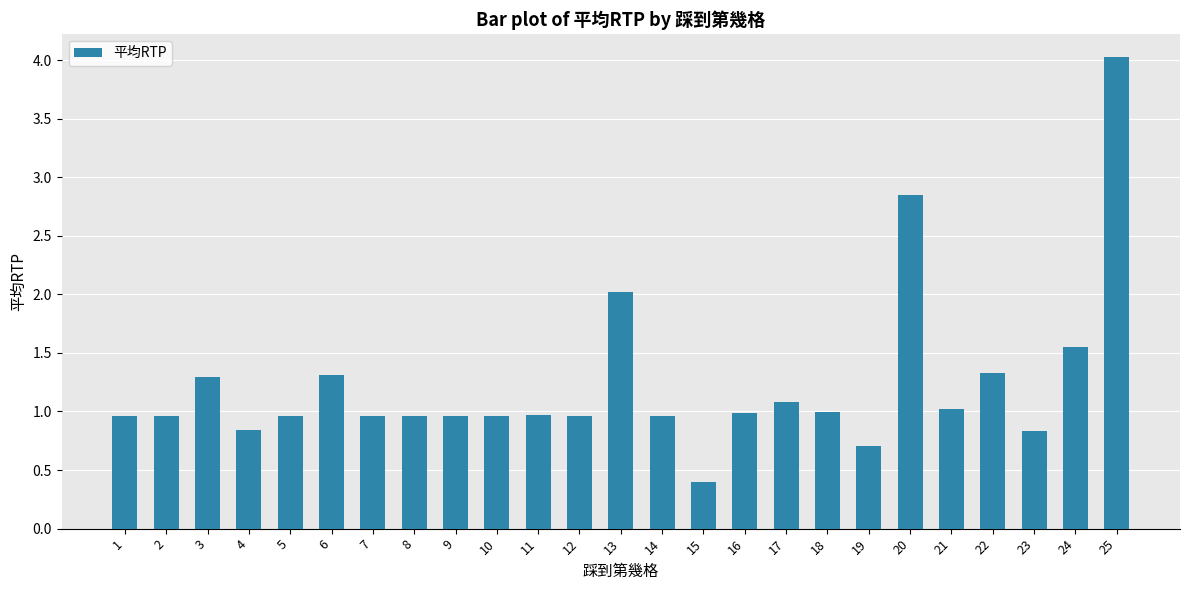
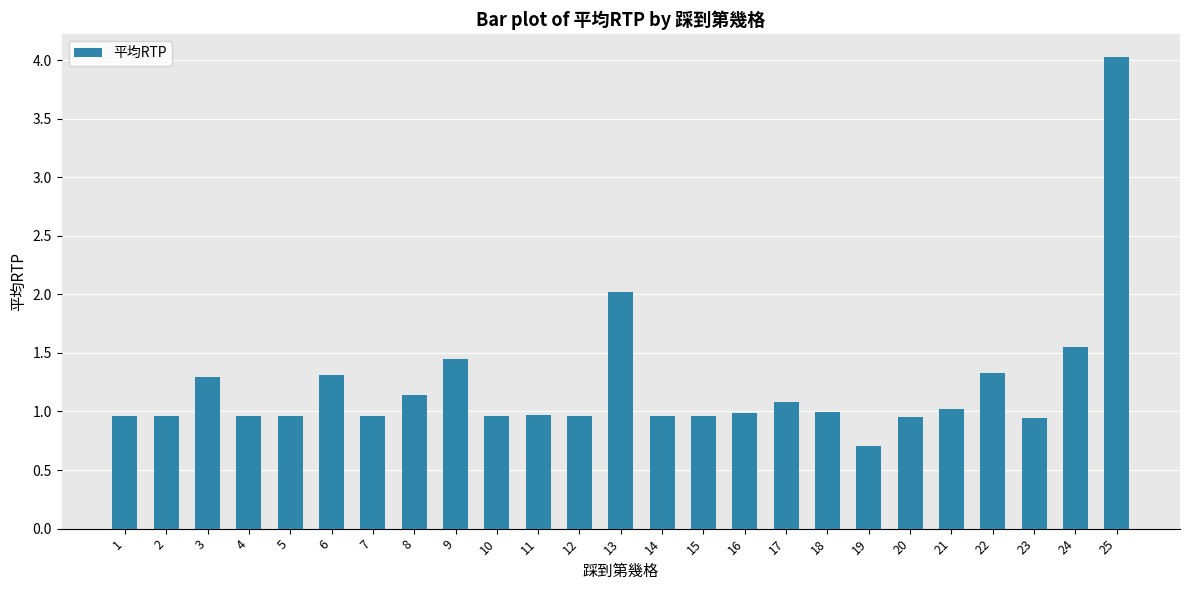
  {
    "1": 0.97,
    "2": 0.96,
    "3": 1.30,
-   "4": 0.84,
+   "4": 0.97,
    "5": 0.96,
    "6": 1.31,
    "7": 0.96,
-   "8": 0.97,
-   "9": 0.96,
+   "8": 1.14,
+   "9": 1.45,
    "10": 0.96,
    "11": 0.97,
    "12": 0.96,
    "13": 2.02,
    "14": 0.96,
-   "15": 0.40,
+   "15": 0.96,
    "16": 0.98,
    "17": 1.08,
    "18": 1.00,
    "19": 0.70,
-   "20": 2.84,
+   "20": 0.96,
    "21": 1.02,
    "22": 1.33,
-   "23": 0.83,
+   "23": 0.95,
    "24": 1.55,
    "25": 4.02
  }
